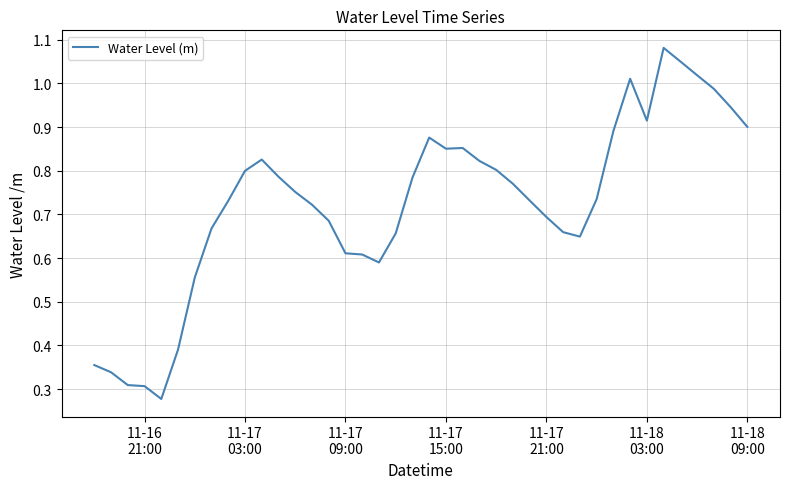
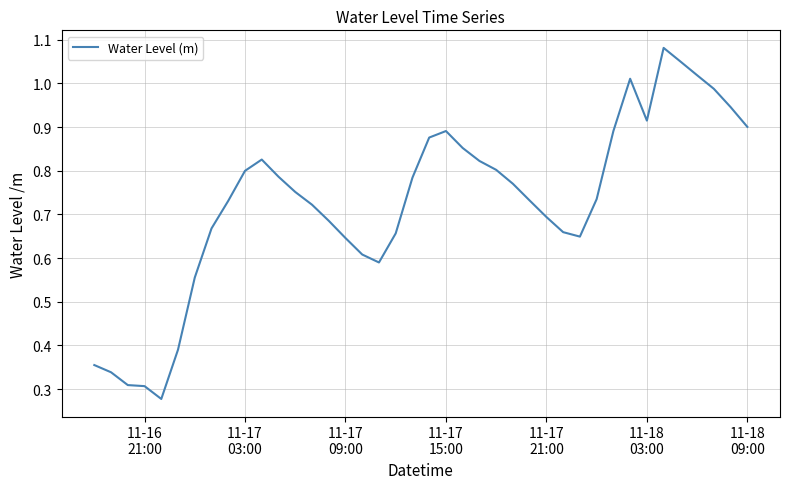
  {
    "11-16 21:00": 0.31,
    "11-17 03:00": 0.80,
-   "11-17 09:00": 0.61,
-   "11-17 15:00": 0.85,
+   "11-17 09:00": 0.65,
+   "11-17 15:00": 0.89,
    "11-17 21:00": 0.69,
    "11-18 03:00": 0.91,
    "11-18 09:00": 0.90
  }
